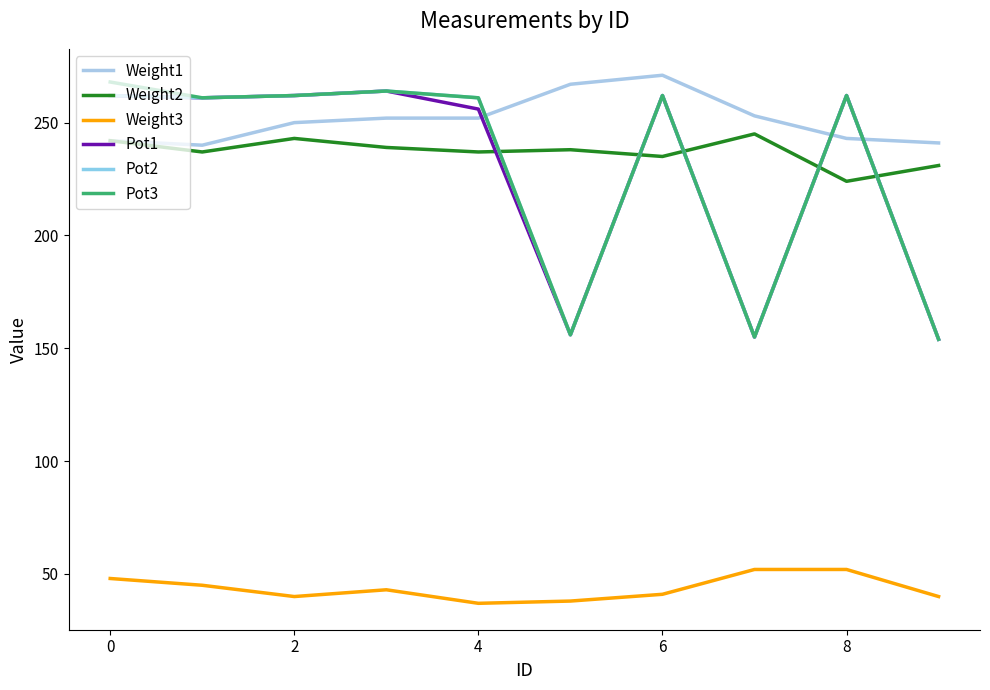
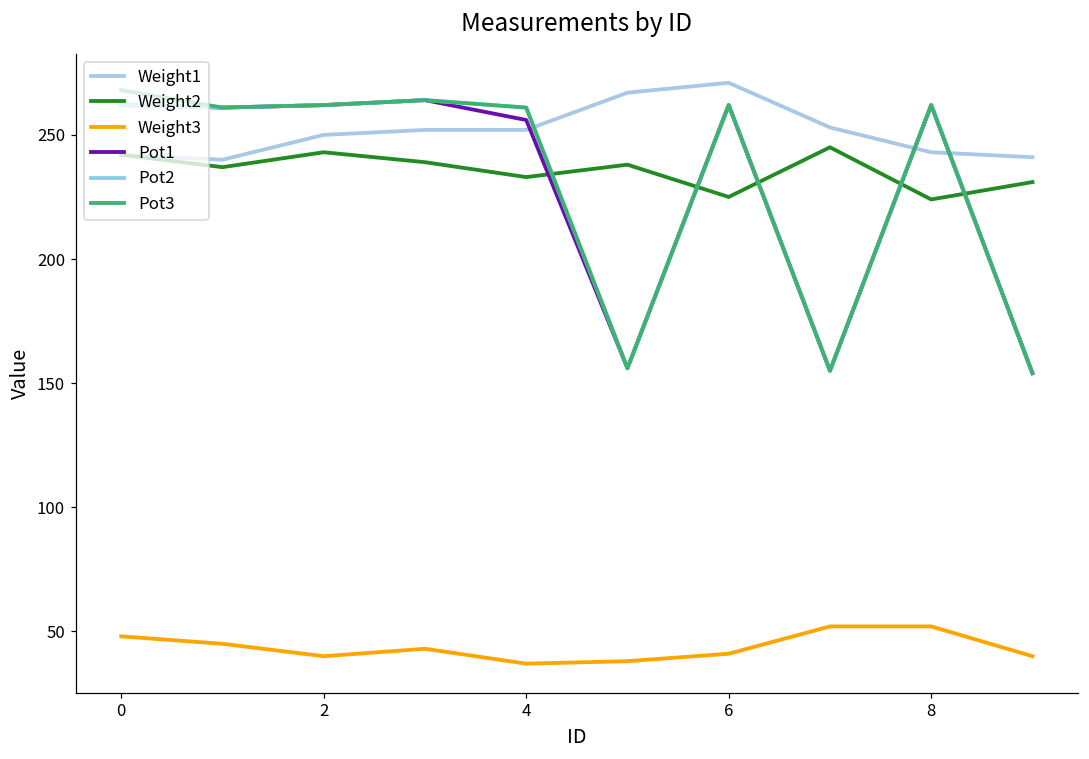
  {
    "Weight2": {
      "2": 243,
-     "4": 237,
-     "6": 235,
+     "4": 233,
+     "6": 225,
      "8": 224
    },
    "Weight3": {
      "0": 48,
      "2": 40,
      "4": 37,
      "6": 41,
      "8": 52
    },
    "Pot1": {
      "4": 256
    }
  }
